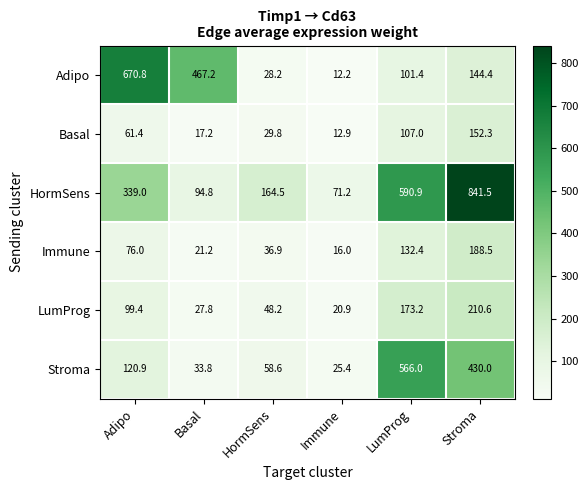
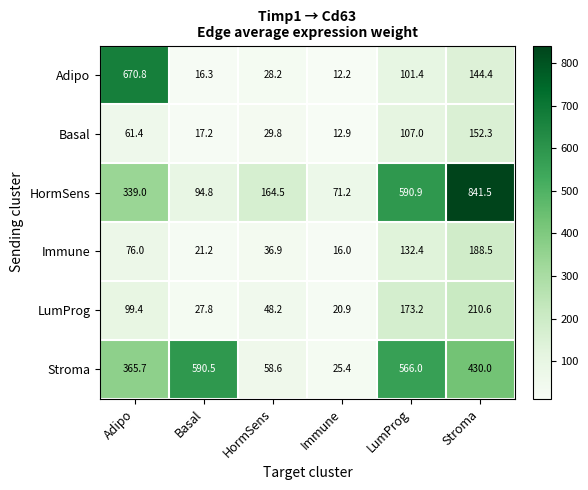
  {
    "Adipo": {
      "Adipo": 670.8,
-     "Basal": 467.2,
+     "Basal": 16.3,
      "HormSens": 28.2,
      "Immune": 12.2,
      "LumProg": 101.4,
      "Stroma": 144.4
    },
    "Basal": {
      "Adipo": 61.4,
      "Basal": 17.2,
      "HormSens": 29.8,
      "Immune": 12.9,
      "LumProg": 107.0,
      "Stroma": 152.3
    },
    "HormSens": {
      "Adipo": 339.0,
      "Basal": 94.8,
      "HormSens": 164.5,
      "Immune": 71.2,
      "LumProg": 590.9,
      "Stroma": 841.5
    },
    "Immune": {
      "Adipo": 76.0,
      "Basal": 21.2,
      "HormSens": 36.9,
      "Immune": 16.0,
      "LumProg": 132.4,
      "Stroma": 188.5
    },
    "LumProg": {
      "Adipo": 99.4,
      "Basal": 27.8,
      "HormSens": 48.2,
      "Immune": 20.9,
      "LumProg": 173.2,
      "Stroma": 210.6
    },
    "Stroma": {
-     "Adipo": 120.9,
-     "Basal": 33.8,
+     "Adipo": 365.7,
+     "Basal": 590.5,
      "HormSens": 58.6,
      "Immune": 25.4,
      "LumProg": 566.0,
      "Stroma": 430.0
    }
  }
